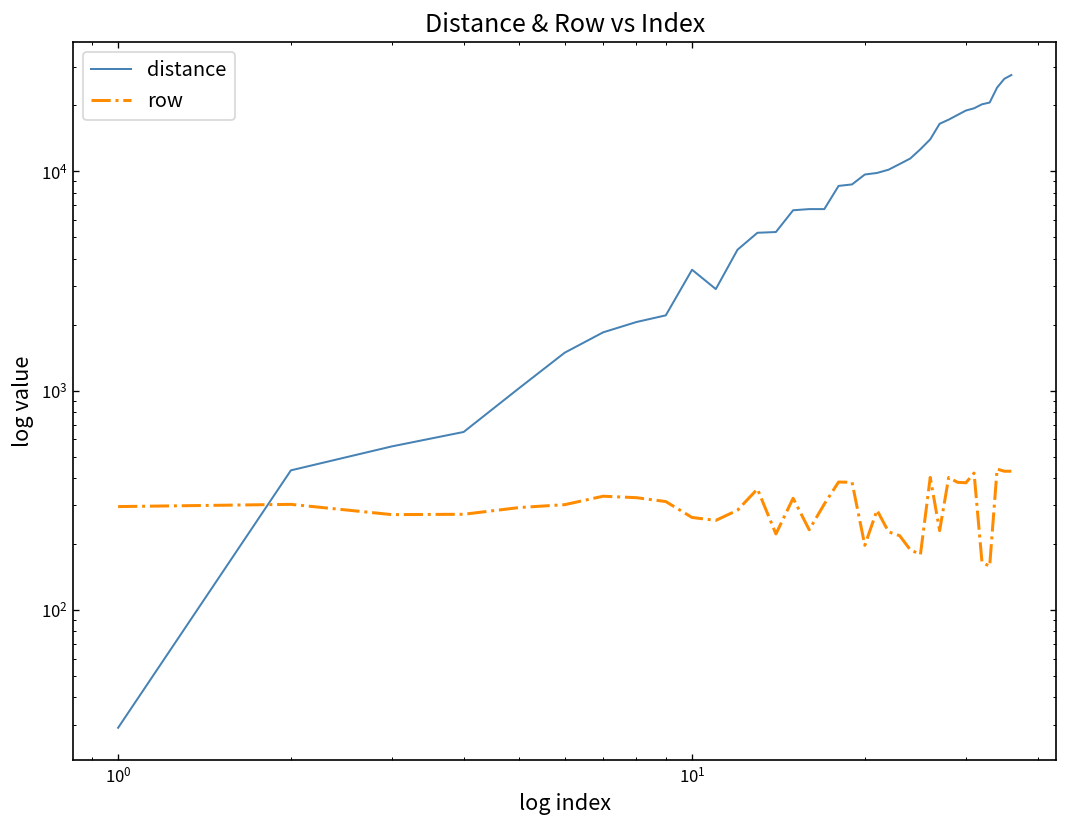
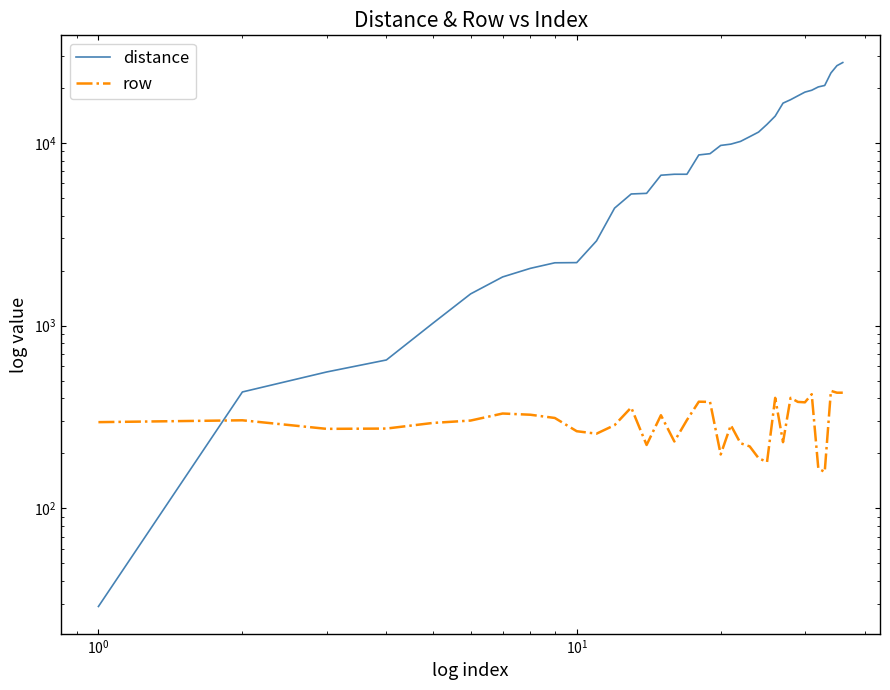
  {
    "distance": {
      "10^0": 29,
-     "10^1": 3600
+     "10^1": 2200
    },
    "row": {
      "10^0": 300,
      "10^1": 260
    }
  }
